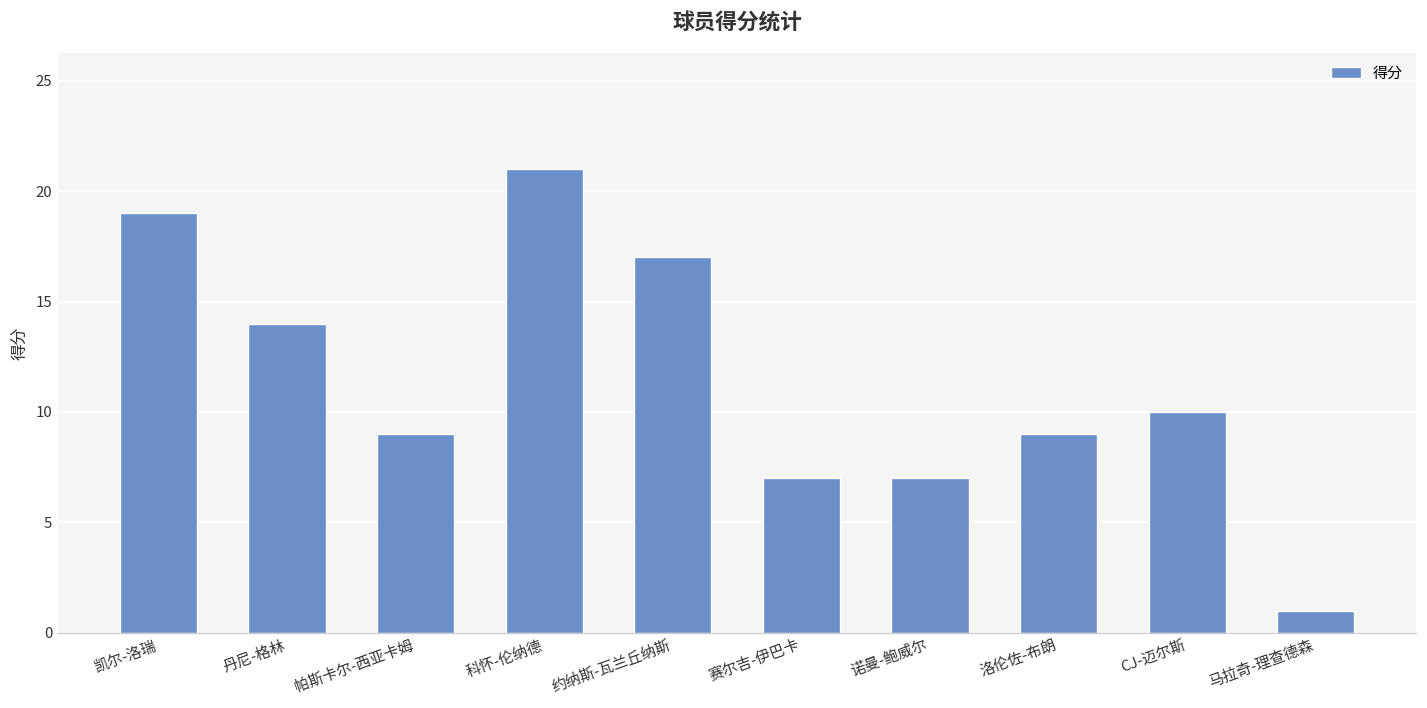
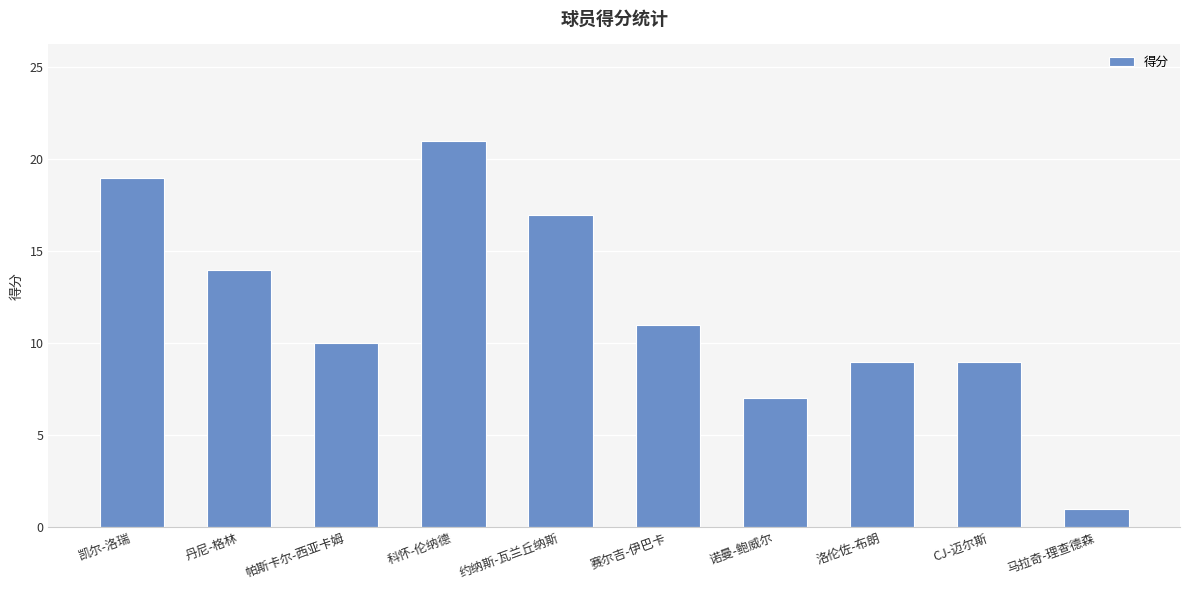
  {
    "凯尔-洛瑞": 19,
    "丹尼-格林": 14,
-   "帕斯卡尔-西亚卡姆": 9,
+   "帕斯卡尔-西亚卡姆": 10,
    "科怀-伦纳德": 21,
    "约纳斯-瓦兰丘纳斯": 17,
-   "赛尔吉-伊巴卡": 7,
+   "赛尔吉-伊巴卡": 11,
    "诺曼-鲍威尔": 7,
    "洛伦佐-布朗": 9,
-   "CJ-迈尔斯": 10,
+   "CJ-迈尔斯": 9,
    "马拉奇-理查德森": 1
  }
